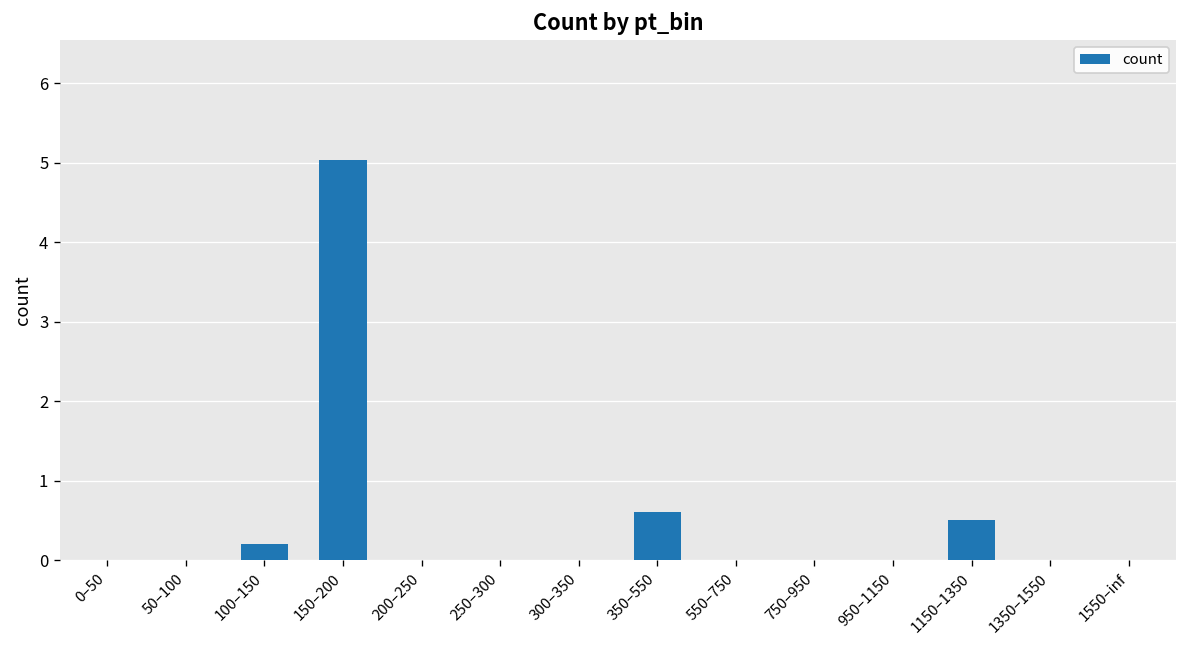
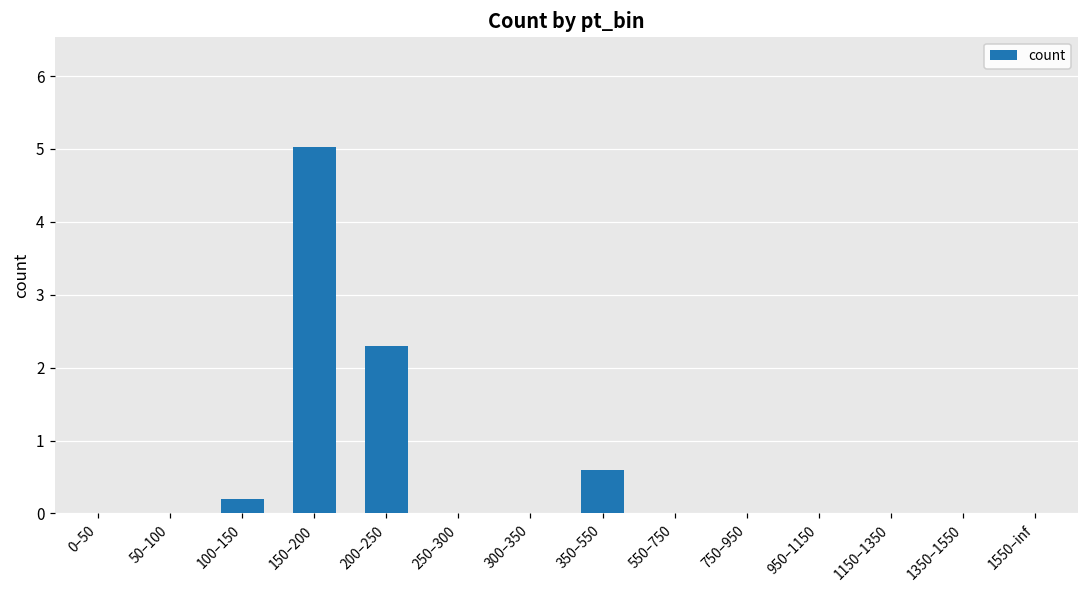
  {
    "0–50": 0.0,
    "50–100": 0.0,
    "100–150": 0.2,
    "150–200": 5.0,
-   "200–250": 0.0,
+   "200–250": 2.3,
    "250–300": 0.0,
    "300–350": 0.0,
    "350–550": 0.6,
    "550–750": 0.0,
    "750–950": 0.0,
    "950–1150": 0.0,
-   "1150–1350": 0.5,
+   "1150–1350": 0.0,
    "1350–1550": 0.0,
    "1550–inf": 0.0
  }
